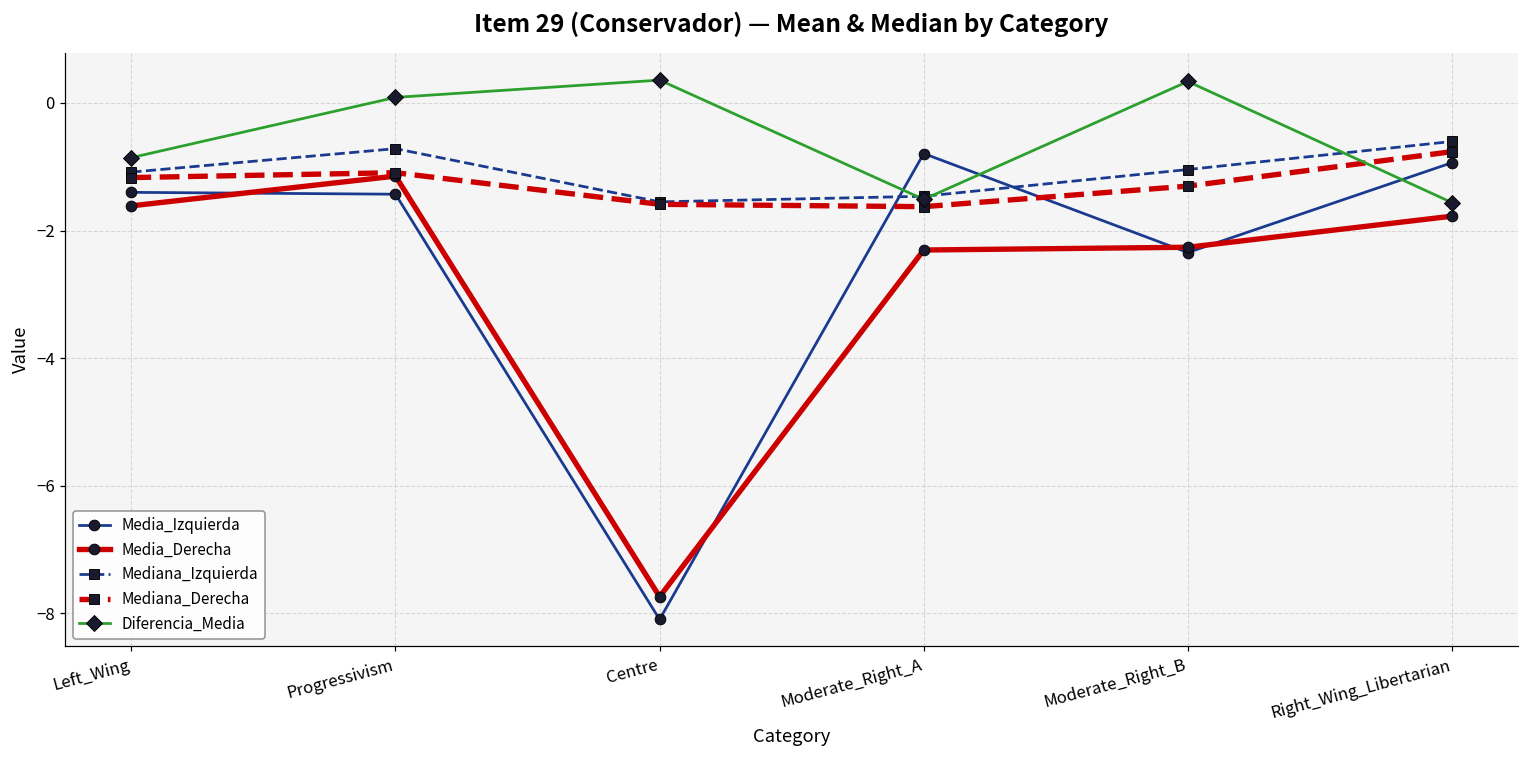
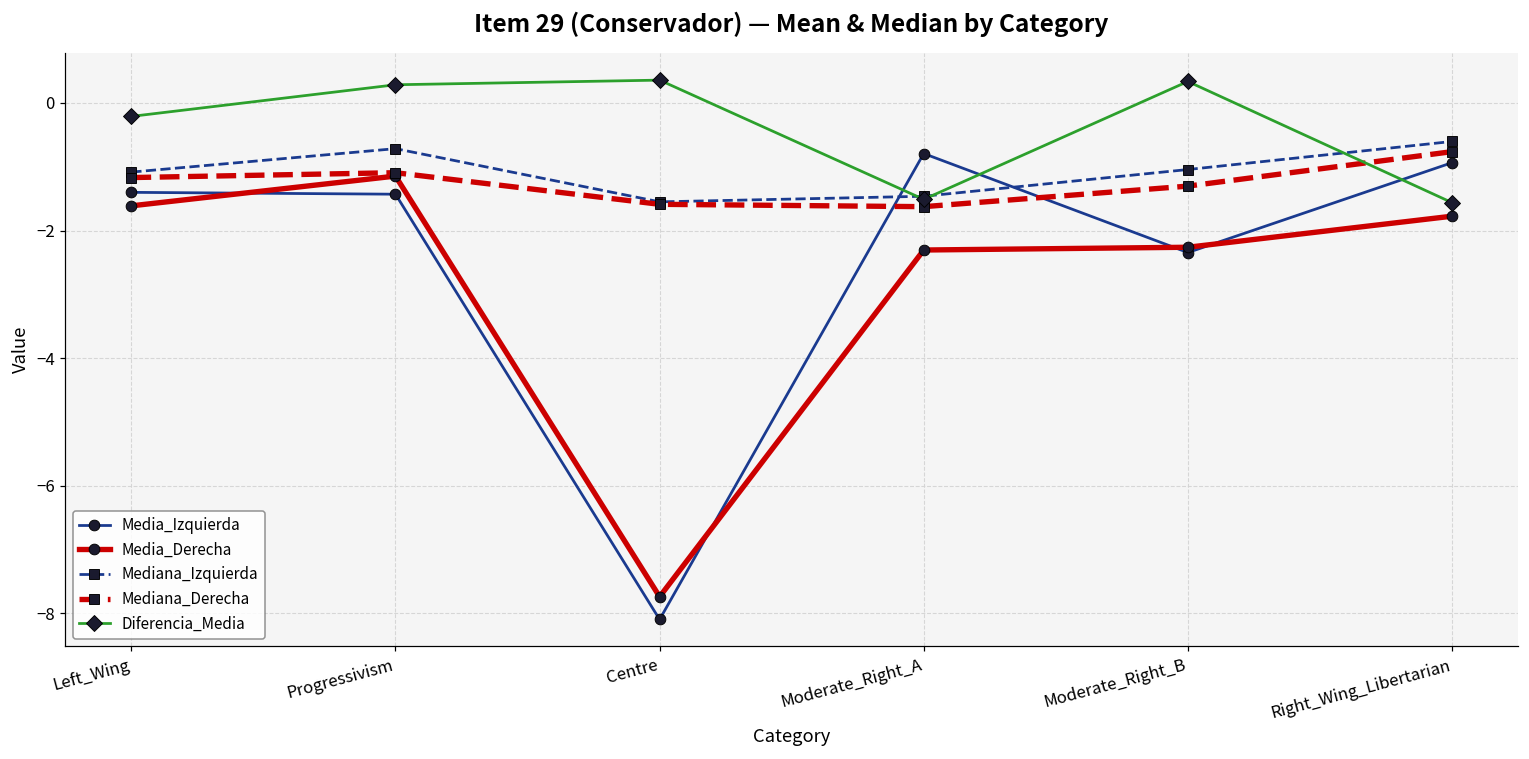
  {
    "Diferencia_Media": {
-     "Left_Wing": -0.9,
-     "Progressivism": 0.1,
+     "Left_Wing": -0.2,
+     "Progressivism": 0.3,
      "Centre": 0.4,
      "Moderate_Right_A": -1.5,
      "Moderate_Right_B": 0.3,
      "Right_Wing_Libertarian": -1.6
    }
  }
